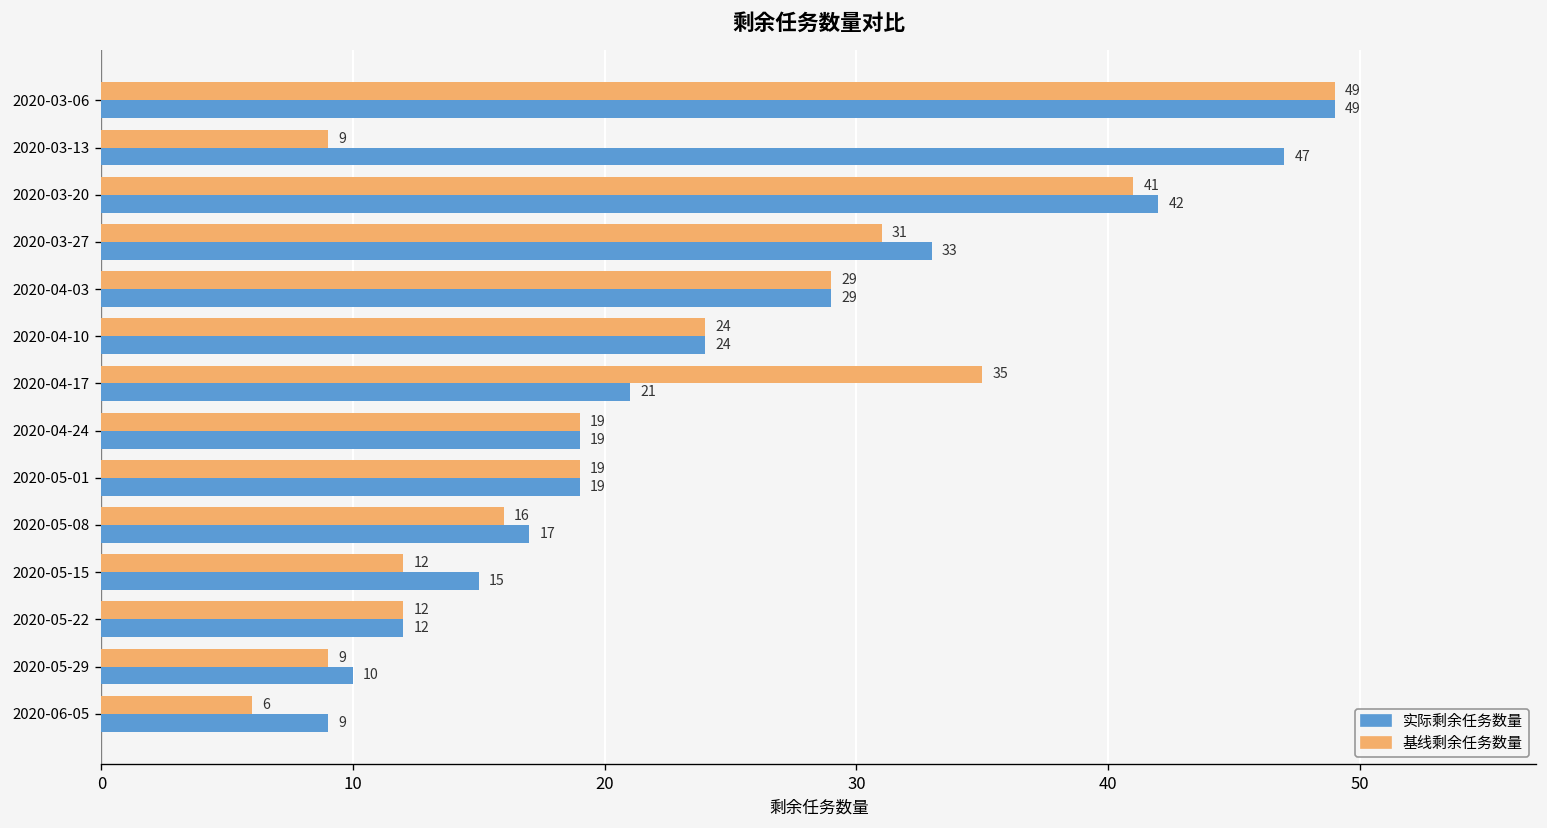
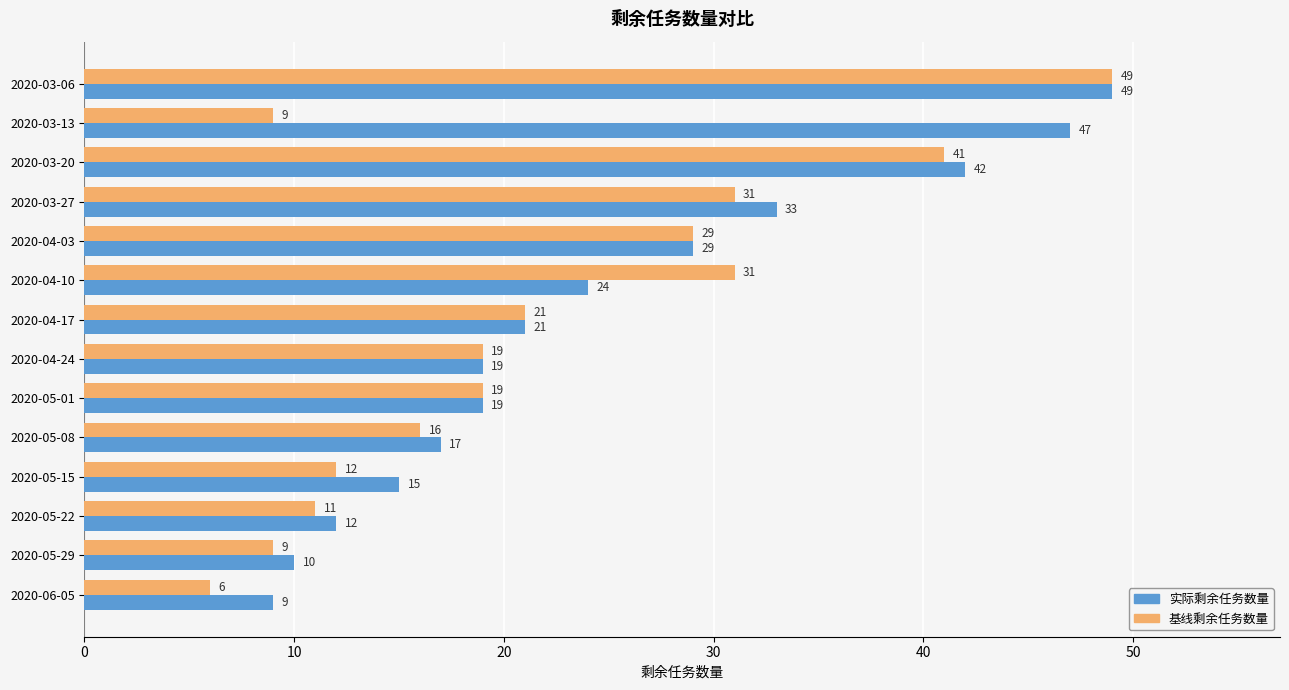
  {
    "实际剩余任务数量": {
      "2020-03-06": 49,
      "2020-03-13": 47,
      "2020-03-20": 42,
      "2020-03-27": 33,
      "2020-04-03": 29,
      "2020-04-10": 24,
      "2020-04-17": 21,
      "2020-04-24": 19,
      "2020-05-01": 19,
      "2020-05-08": 17,
      "2020-05-15": 15,
      "2020-05-22": 12,
      "2020-05-29": 10,
      "2020-06-05": 9
    },
    "基线剩余任务数量": {
      "2020-03-06": 49,
      "2020-03-13": 9,
      "2020-03-20": 41,
      "2020-03-27": 31,
      "2020-04-03": 29,
-     "2020-04-10": 24,
-     "2020-04-17": 35,
+     "2020-04-10": 31,
+     "2020-04-17": 21,
      "2020-04-24": 19,
      "2020-05-01": 19,
      "2020-05-08": 16,
      "2020-05-15": 12,
-     "2020-05-22": 12,
+     "2020-05-22": 11,
      "2020-05-29": 9,
      "2020-06-05": 6
    }
  }
